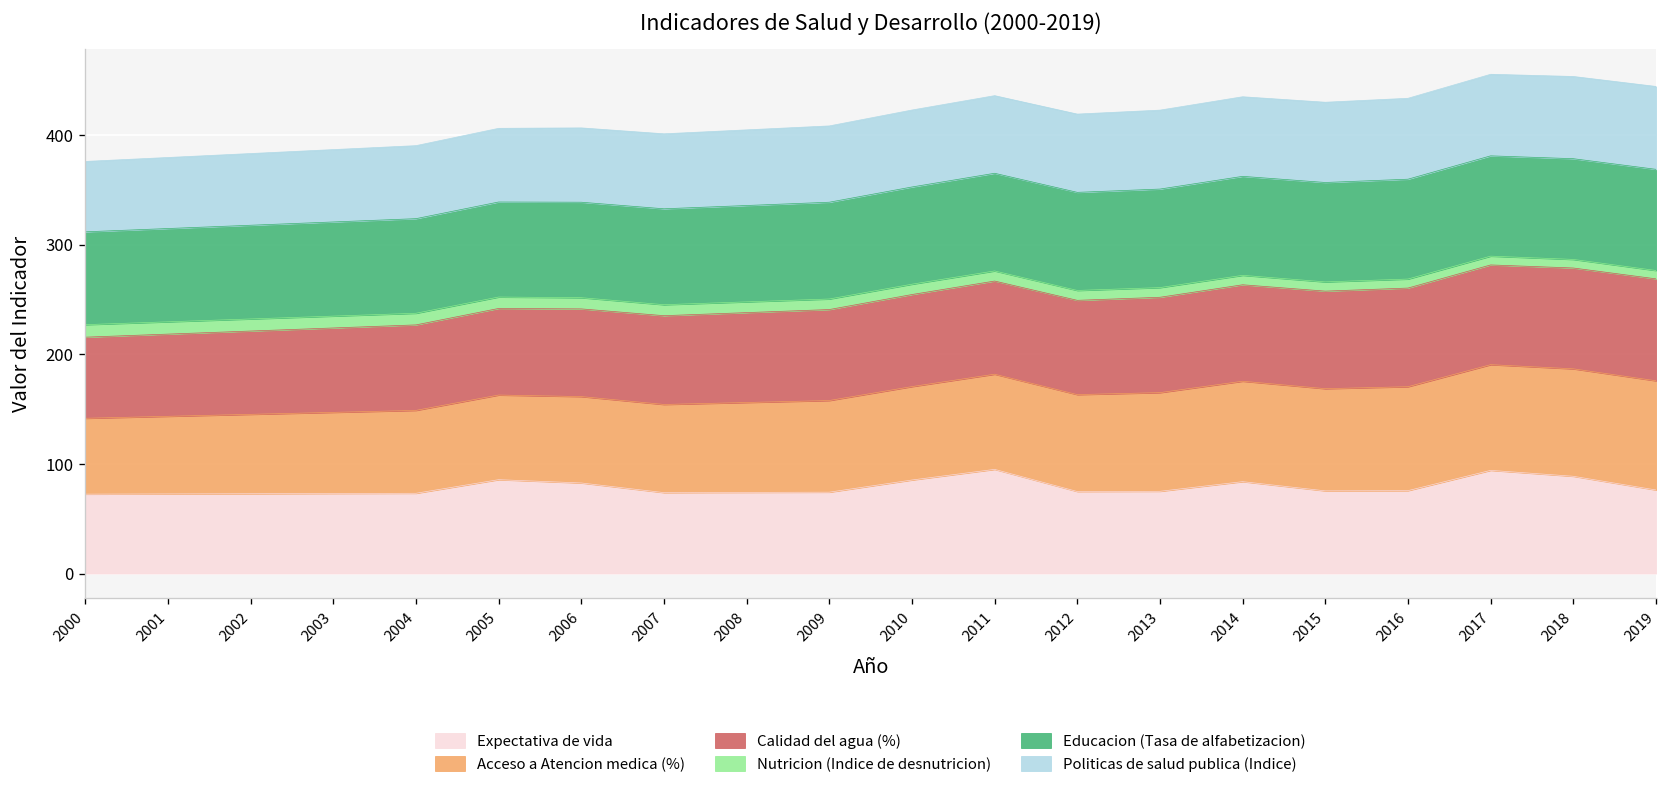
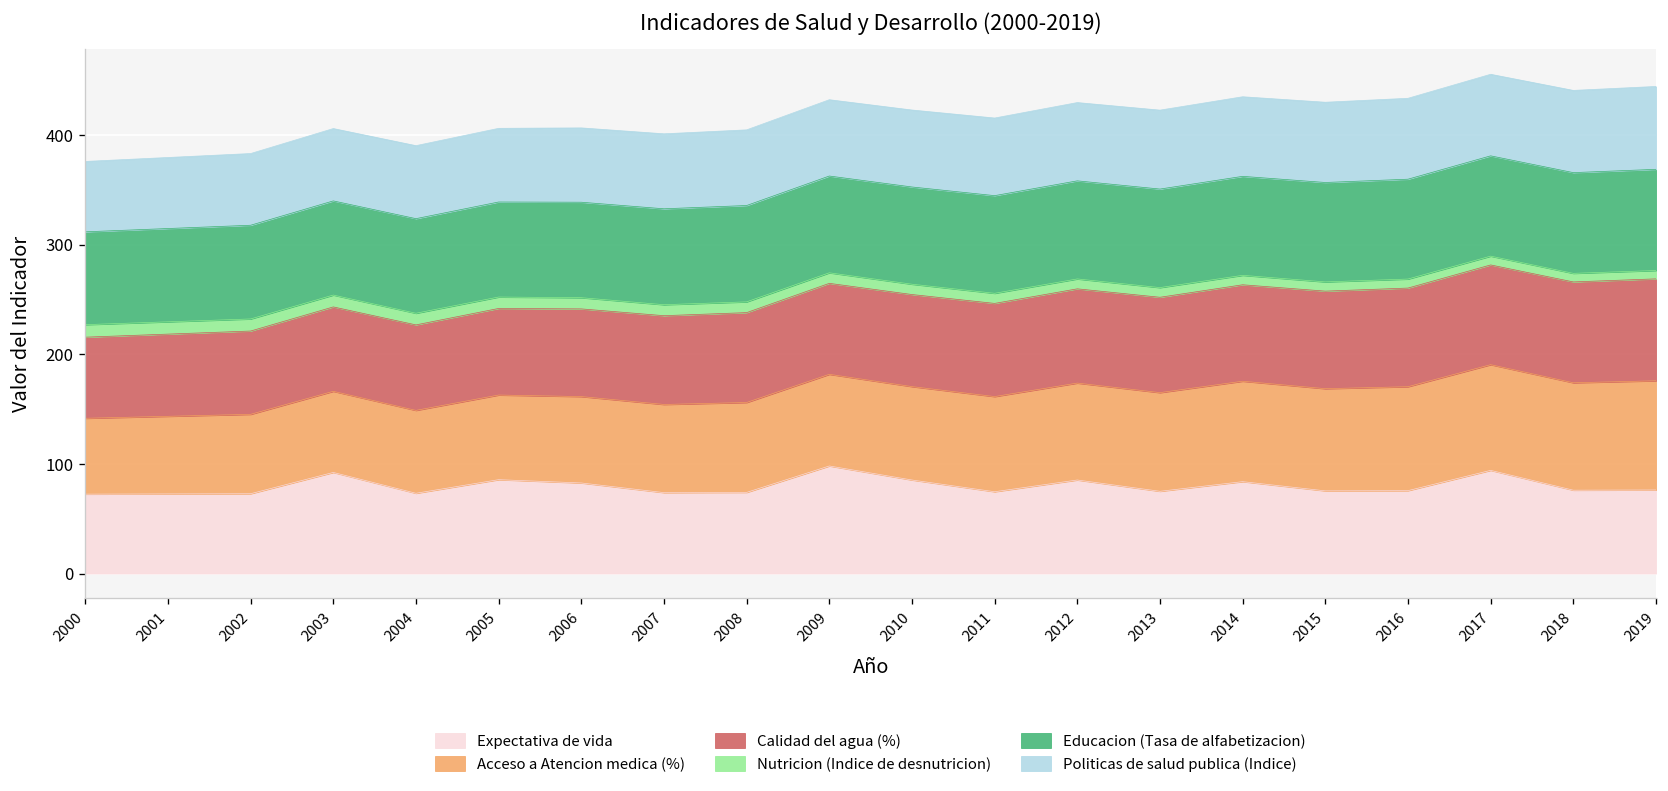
  {
    "Expectativa de vida": {
      "2000": 70,
      "2001": 70,
      "2002": 70,
-     "2003": 70,
+     "2003": 90,
      "2004": 70,
      "2005": 90,
      "2006": 80,
      "2007": 70,
      "2008": 70,
-     "2009": 70,
+     "2009": 100,
      "2010": 90,
-     "2011": 100,
-     "2012": 70,
+     "2011": 70,
+     "2012": 90,
      "2013": 80,
      "2014": 80,
      "2015": 80,
      "2016": 80,
      "2017": 90,
-     "2018": 90,
+     "2018": 80,
      "2019": 80
    },
    "Acceso a Atencion medica (%)": {
      "2000": 70,
      "2001": 70,
      "2002": 70,
      "2003": 70,
      "2004": 80,
      "2005": 80,
      "2006": 80,
      "2007": 80,
      "2008": 80,
      "2009": 80,
      "2010": 90,
      "2011": 90,
      "2012": 90,
      "2013": 90,
      "2014": 90,
      "2015": 90,
      "2016": 90,
      "2017": 100,
      "2018": 100,
      "2019": 100
    },
    "Calidad del agua (%)": {
      "2000": 70,
      "2001": 80,
      "2002": 80,
      "2003": 80,
      "2004": 80,
      "2005": 80,
      "2006": 80,
      "2007": 80,
      "2008": 80,
      "2009": 80,
      "2010": 80,
      "2011": 90,
      "2012": 90,
      "2013": 90,
      "2014": 90,
      "2015": 90,
      "2016": 90,
      "2017": 90,
      "2018": 90,
      "2019": 90
    },
    "Nutricion (Indice de desnutricion)": {
      "2000": 10,
      "2001": 10,
      "2002": 10,
      "2003": 10,
      "2004": 10,
      "2005": 10,
      "2006": 10,
      "2007": 10,
      "2008": 10,
      "2009": 10,
      "2010": 10,
      "2011": 10,
      "2012": 10,
      "2013": 10,
      "2014": 10,
      "2015": 10,
      "2016": 10,
      "2017": 10,
      "2018": 10,
      "2019": 10
    },
    "Educacion (Tasa de alfabetizacion)": {
      "2000": 80,
      "2001": 90,
      "2002": 90,
      "2003": 90,
      "2004": 90,
      "2005": 90,
      "2006": 90,
      "2007": 90,
      "2008": 90,
      "2009": 90,
      "2010": 90,
      "2011": 90,
      "2012": 90,
      "2013": 90,
      "2014": 90,
      "2015": 90,
      "2016": 90,
      "2017": 90,
      "2018": 90,
      "2019": 90
    },
    "Politicas de salud publica (Indice)": {
      "2000": 60,
      "2001": 60,
      "2002": 70,
      "2003": 70,
      "2004": 70,
      "2005": 70,
      "2006": 70,
      "2007": 70,
      "2008": 70,
      "2009": 70,
      "2010": 70,
      "2011": 70,
      "2012": 70,
      "2013": 70,
      "2014": 70,
      "2015": 70,
      "2016": 70,
      "2017": 70,
      "2018": 80,
      "2019": 80
    }
  }
